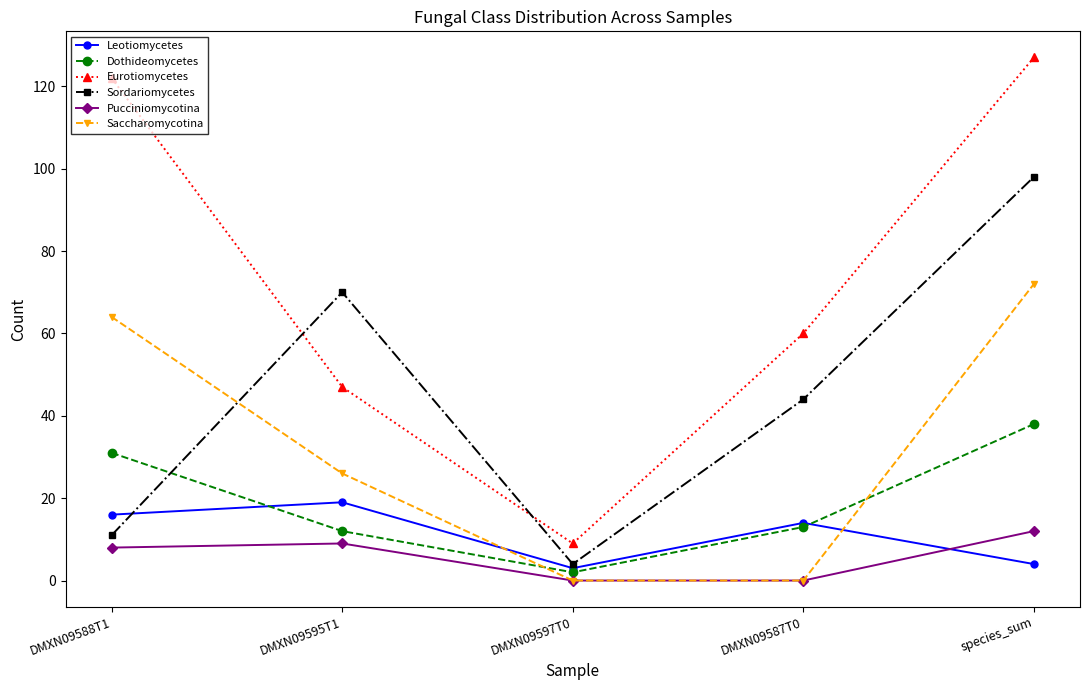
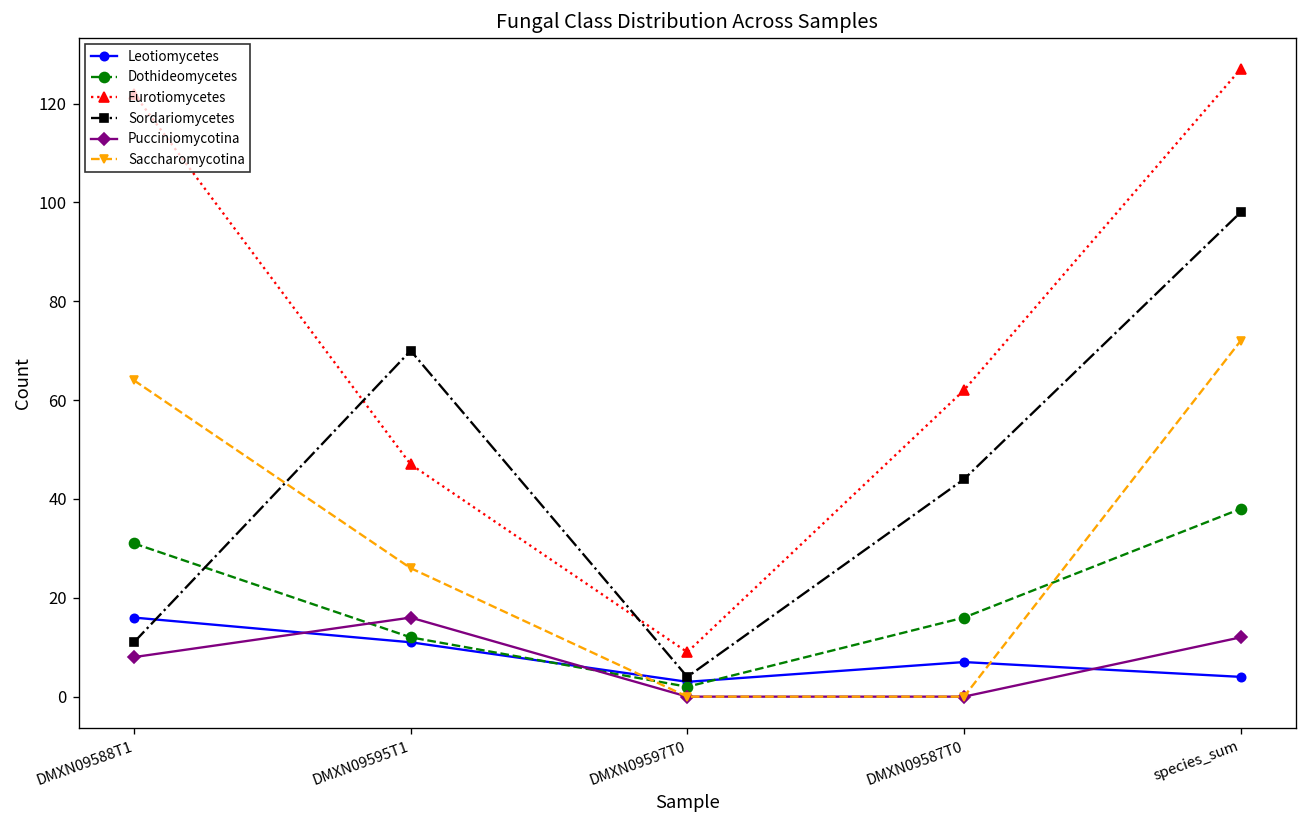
  {
    "Leotiomycetes": {
      "DMXN09588T1": 16,
-     "DMXN09595T1": 19,
+     "DMXN09595T1": 11,
      "DMXN09597T0": 3,
-     "DMXN09587T0": 14,
+     "DMXN09587T0": 7,
      "species_sum": 4
    },
    "Dothideomycetes": {
      "DMXN09588T1": 31,
      "DMXN09595T1": 12,
      "DMXN09597T0": 2,
-     "DMXN09587T0": 13,
+     "DMXN09587T0": 16,
      "species_sum": 38
    },
    "Eurotiomycetes": {
      "DMXN09595T1": 47,
      "DMXN09597T0": 9,
-     "DMXN09587T0": 60,
+     "DMXN09587T0": 62,
      "species_sum": 127
    },
    "Sordariomycetes": {
      "DMXN09588T1": 11,
      "DMXN09595T1": 70,
      "DMXN09597T0": 4,
      "DMXN09587T0": 44,
      "species_sum": 98
    },
    "Pucciniomycotina": {
      "DMXN09588T1": 8,
-     "DMXN09595T1": 9,
+     "DMXN09595T1": 16,
      "species_sum": 12
    },
    "Saccharomycotina": {
      "DMXN09588T1": 64,
      "DMXN09595T1": 26,
      "species_sum": 72
    }
  }
